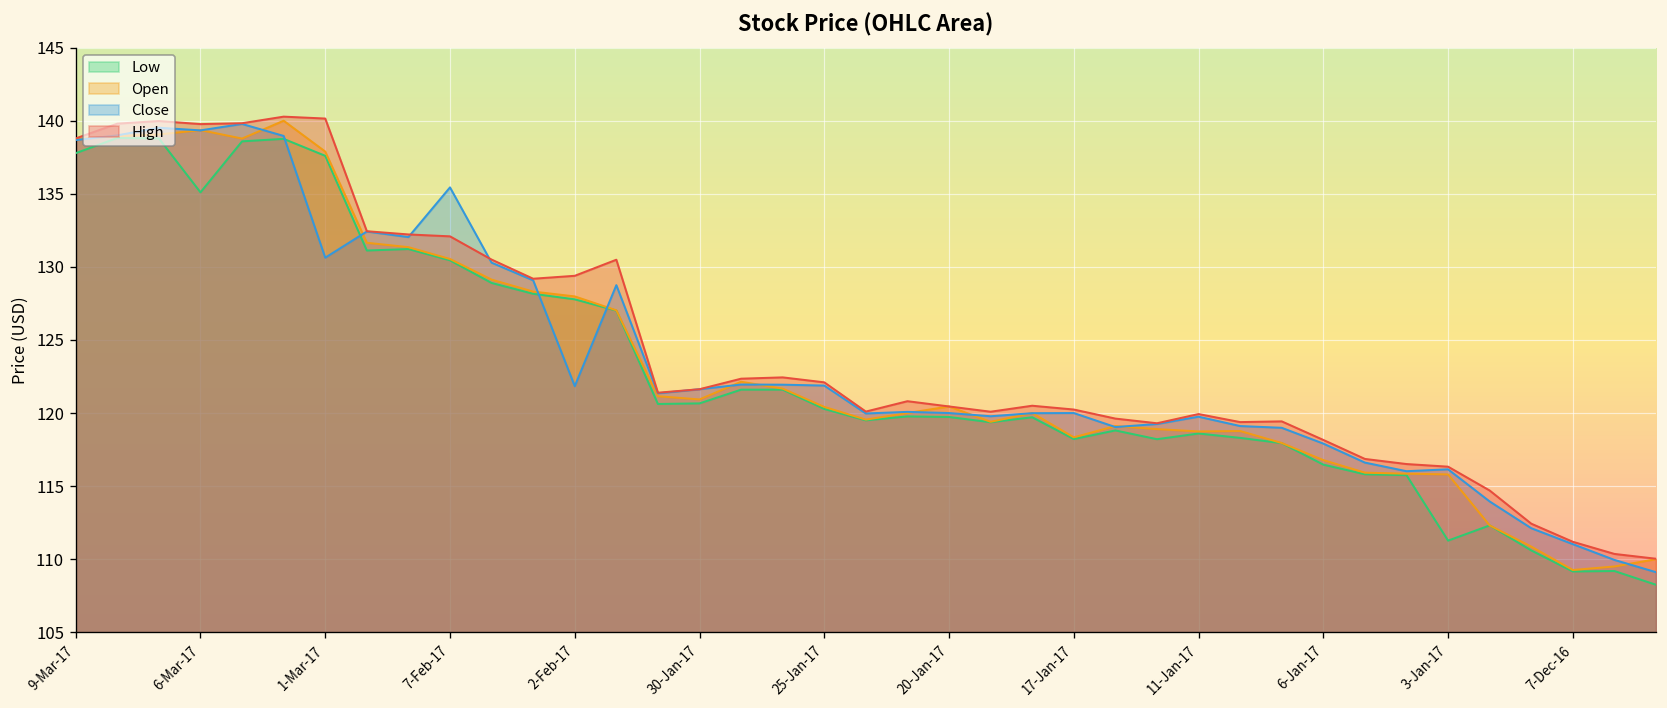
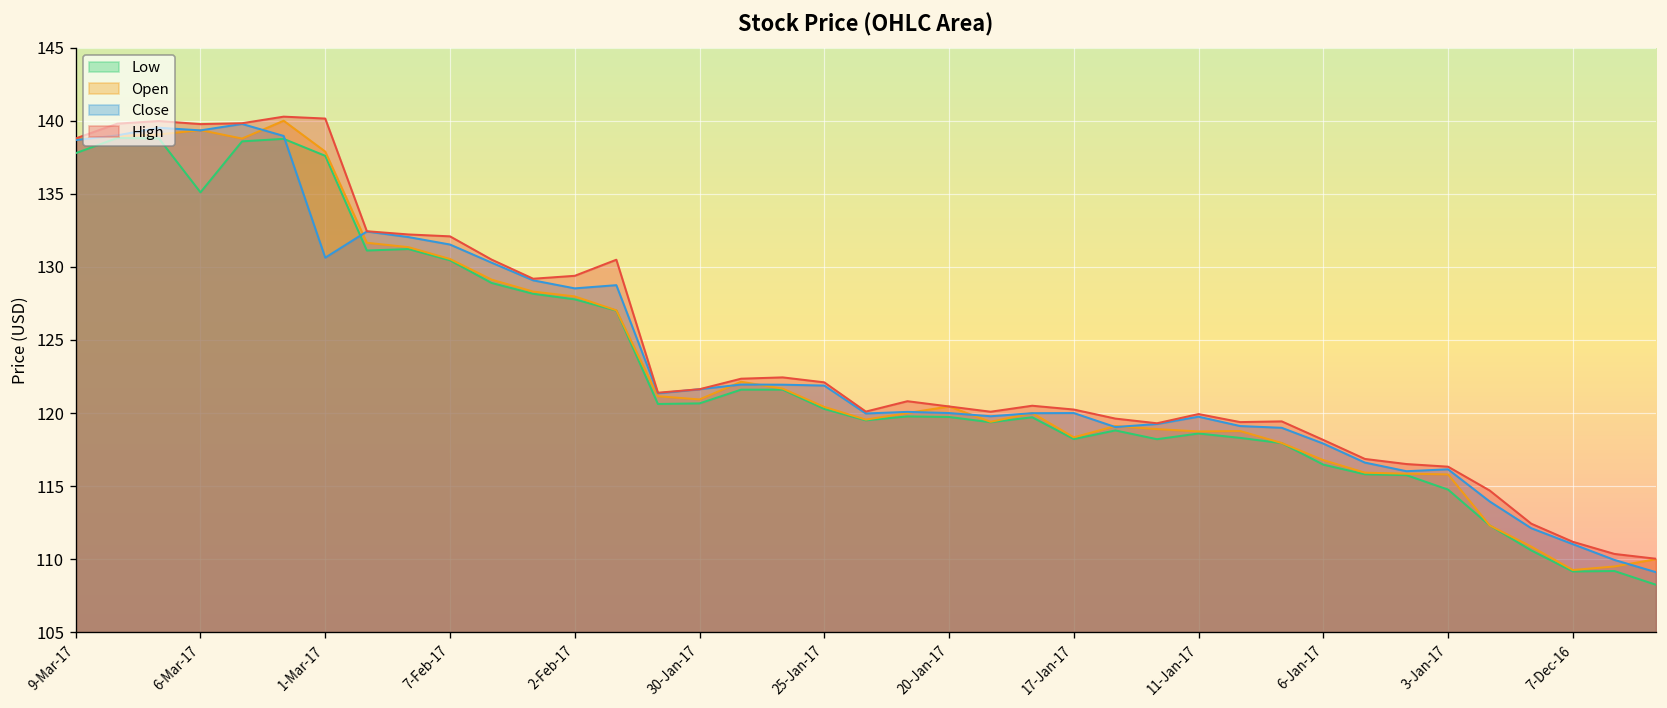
  {
    "Low": {
      "9-Mar-17": 137.8,
      "6-Mar-17": 135.1,
      "1-Mar-17": 137.6,
      "30-Jan-17": 120.7,
      "20-Jan-17": 119.7,
      "6-Jan-17": 116.5,
-     "3-Jan-17": 111.3
+     "3-Jan-17": 114.8
    },
    "Close": {
      "1-Mar-17": 130.6,
-     "7-Feb-17": 135.4,
-     "2-Feb-17": 121.8,
+     "7-Feb-17": 131.5,
+     "2-Feb-17": 128.5,
      "25-Jan-17": 121.9,
      "20-Jan-17": 120.0,
      "17-Jan-17": 120.0,
      "6-Jan-17": 117.9
    }
  }
